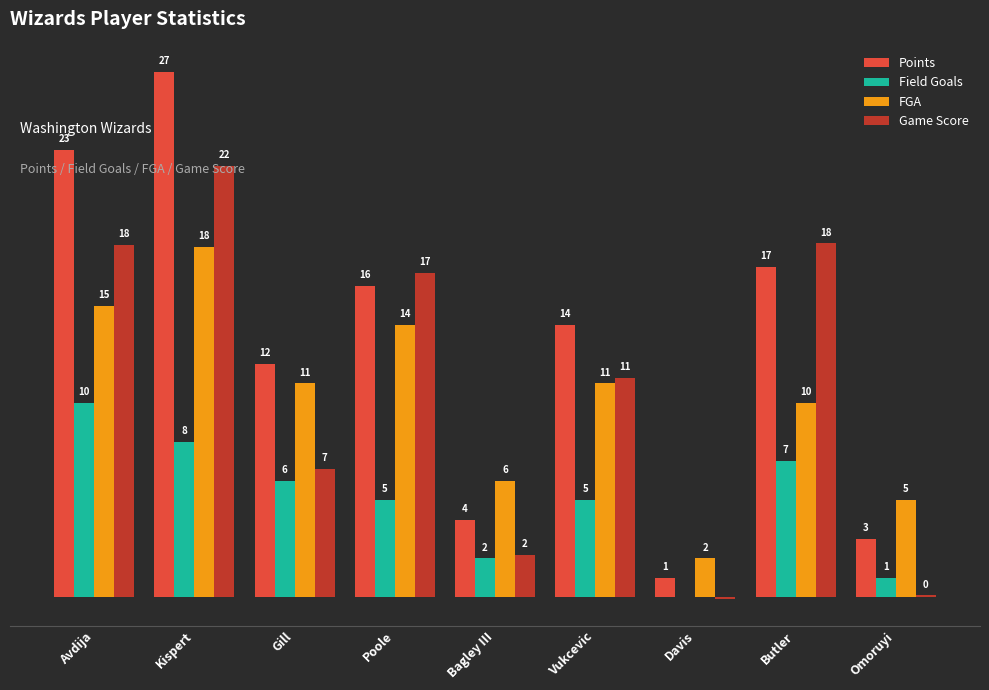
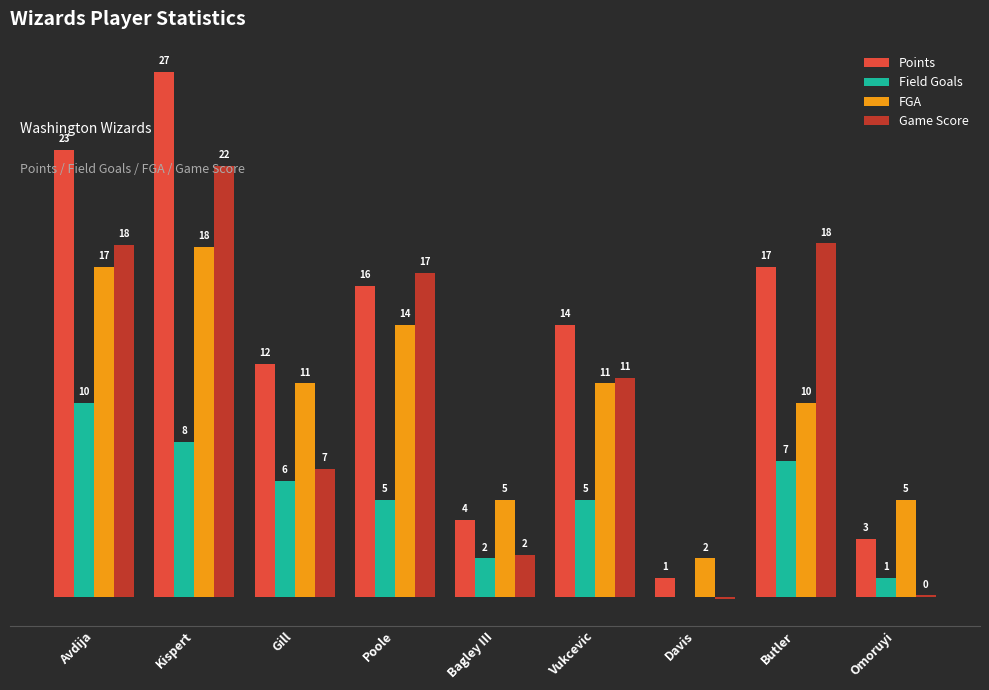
  {
    "Field Goals": {
      "Avdija": 10,
      "Kispert": 8,
      "Gill": 6,
      "Poole": 5,
      "Bagley III": 2,
      "Vukcevic": 5,
      "Butler": 7,
      "Omoruyi": 1
    },
    "FGA": {
-     "Avdija": 15,
+     "Avdija": 17,
      "Kispert": 18,
      "Gill": 11,
      "Poole": 14,
-     "Bagley III": 6,
+     "Bagley III": 5,
      "Vukcevic": 11,
      "Davis": 2,
      "Butler": 10,
      "Omoruyi": 5
    }
  }
